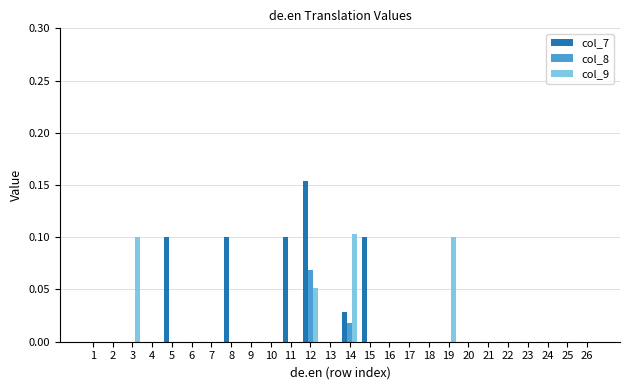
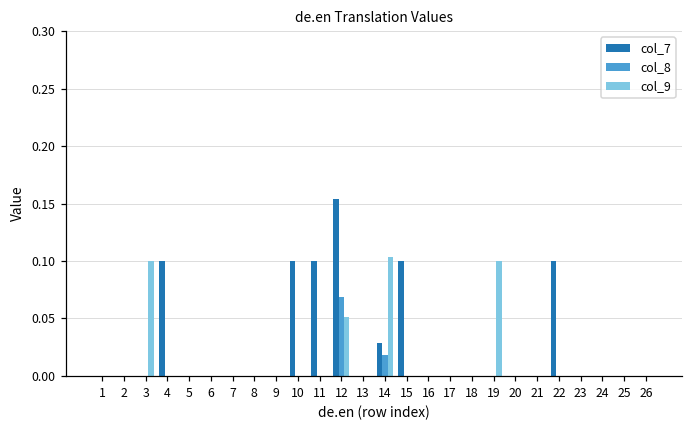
  {
    "col_7": {
      "1": 0.0,
      "2": 0.0,
      "3": 0.0,
-     "4": 0.0,
-     "5": 0.1,
+     "4": 0.1,
+     "5": 0.0,
      "6": 0.0,
      "7": 0.0,
-     "8": 0.1,
+     "8": 0.0,
      "9": 0.0,
-     "10": 0.0,
+     "10": 0.1,
      "11": 0.1,
      "12": 0.154,
      "13": 0.0,
      "14": 0.029,
      "15": 0.1,
      "16": 0.0,
      "17": 0.0,
      "18": 0.0,
      "19": 0.0,
      "20": 0.0,
      "21": 0.0,
-     "22": 0.0,
+     "22": 0.1,
      "23": 0.0,
      "24": 0.0,
      "25": 0.0,
      "26": 0.0
    },
    "col_8": {
      "1": 0.0,
      "2": 0.0,
      "3": 0.0,
      "4": 0.0,
      "5": 0.0,
      "6": 0.0,
      "7": 0.0,
      "8": 0.0,
      "9": 0.0,
      "10": 0.0,
      "11": 0.0,
      "12": 0.069,
      "13": 0.0,
      "14": 0.018,
      "15": 0.0,
      "16": 0.0,
      "17": 0.0,
      "18": 0.0,
      "19": 0.0,
      "20": 0.0,
      "21": 0.0,
      "22": 0.0,
      "23": 0.0,
      "24": 0.0,
      "25": 0.0,
      "26": 0.0
    },
    "col_9": {
      "1": 0.0,
      "2": 0.0,
      "3": 0.1,
      "4": 0.0,
      "5": 0.0,
      "6": 0.0,
      "7": 0.0,
      "8": 0.0,
      "9": 0.0,
      "10": 0.0,
      "11": 0.0,
      "12": 0.051,
      "13": 0.0,
      "14": 0.103,
      "15": 0.0,
      "16": 0.0,
      "17": 0.0,
      "18": 0.0,
      "19": 0.1,
      "20": 0.0,
      "21": 0.0,
      "22": 0.0,
      "23": 0.0,
      "24": 0.0,
      "25": 0.0,
      "26": 0.0
    }
  }
